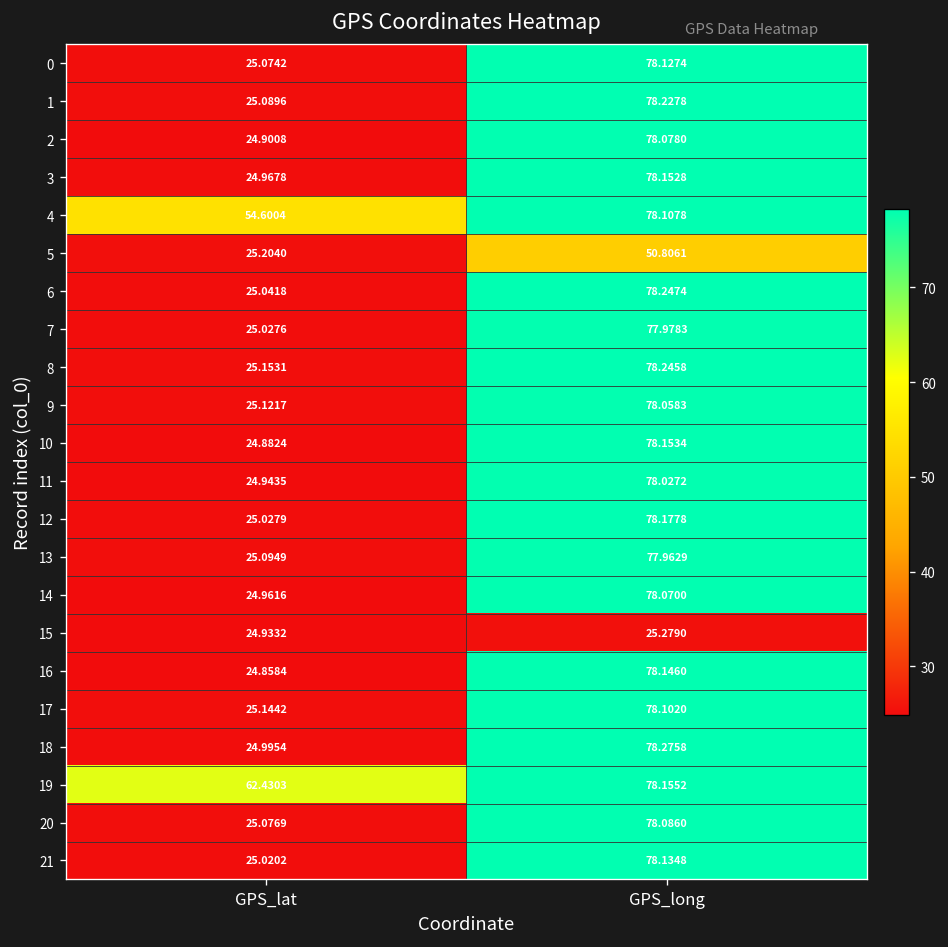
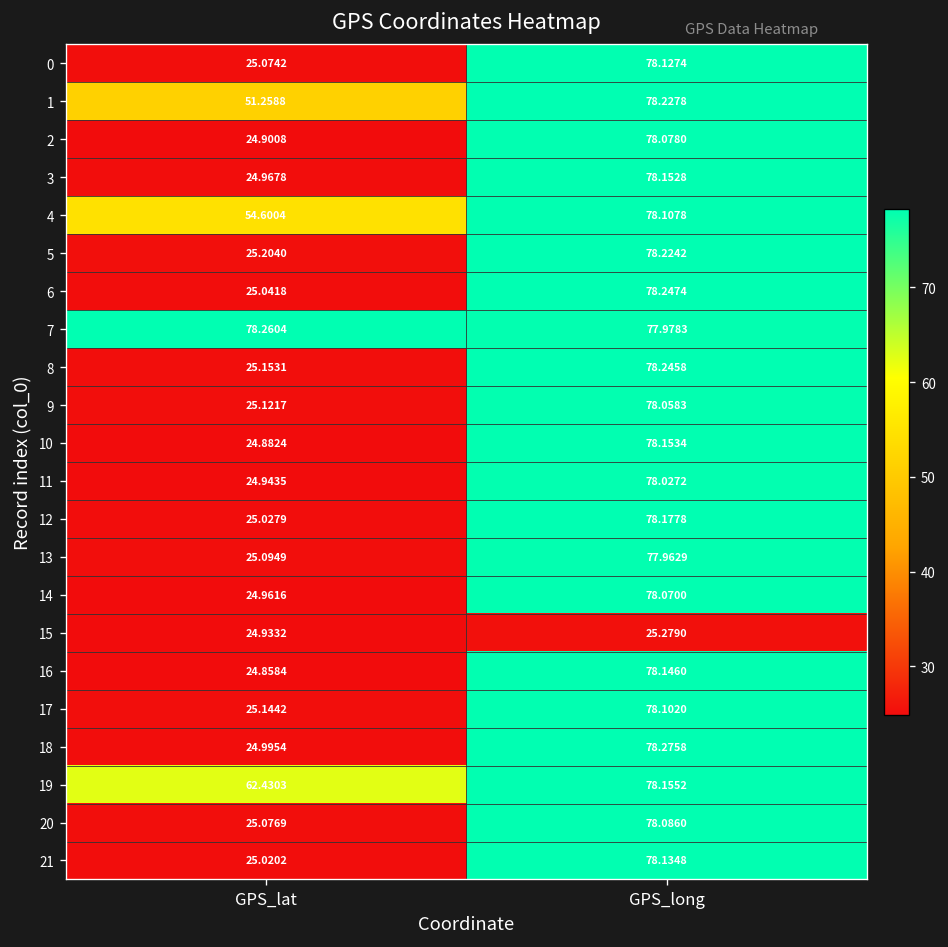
  {
    "0": {
      "GPS_lat": 25.0742,
      "GPS_long": 78.1274
    },
    "1": {
-     "GPS_lat": 25.0896,
+     "GPS_lat": 51.2588,
      "GPS_long": 78.2278
    },
    "2": {
      "GPS_lat": 24.9008,
      "GPS_long": 78.0780
    },
    "3": {
      "GPS_lat": 24.9678,
      "GPS_long": 78.1528
    },
    "4": {
      "GPS_lat": 54.6004,
      "GPS_long": 78.1078
    },
    "5": {
      "GPS_lat": 25.2040,
-     "GPS_long": 50.8061
+     "GPS_long": 78.2242
    },
    "6": {
      "GPS_lat": 25.0418,
      "GPS_long": 78.2474
    },
    "7": {
-     "GPS_lat": 25.0276,
+     "GPS_lat": 78.2604,
      "GPS_long": 77.9783
    },
    "8": {
      "GPS_lat": 25.1531,
      "GPS_long": 78.2458
    },
    "9": {
      "GPS_lat": 25.1217,
      "GPS_long": 78.0583
    },
    "10": {
      "GPS_lat": 24.8824,
      "GPS_long": 78.1534
    },
    "11": {
      "GPS_lat": 24.9435,
      "GPS_long": 78.0272
    },
    "12": {
      "GPS_lat": 25.0279,
      "GPS_long": 78.1778
    },
    "13": {
      "GPS_lat": 25.0949,
      "GPS_long": 77.9629
    },
    "14": {
      "GPS_lat": 24.9616,
      "GPS_long": 78.0700
    },
    "15": {
      "GPS_lat": 24.9332,
      "GPS_long": 25.2790
    },
    "16": {
      "GPS_lat": 24.8584,
      "GPS_long": 78.1460
    },
    "17": {
      "GPS_lat": 25.1442,
      "GPS_long": 78.1020
    },
    "18": {
      "GPS_lat": 24.9954,
      "GPS_long": 78.2758
    },
    "19": {
      "GPS_lat": 62.4303,
      "GPS_long": 78.1552
    },
    "20": {
      "GPS_lat": 25.0769,
      "GPS_long": 78.0860
    },
    "21": {
      "GPS_lat": 25.0202,
      "GPS_long": 78.1348
    }
  }
